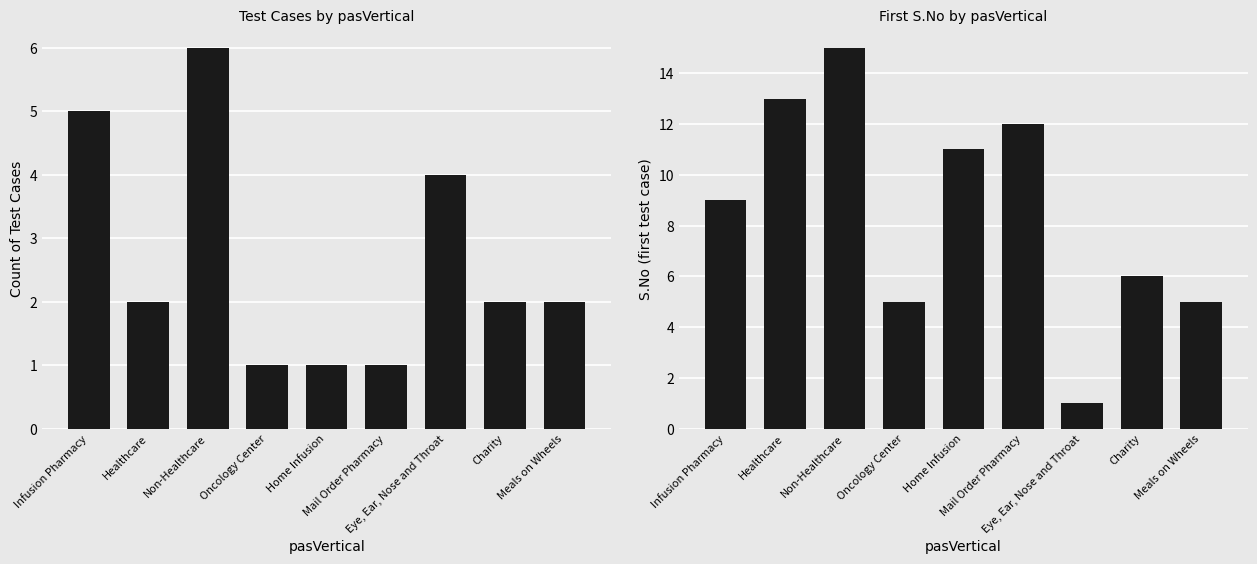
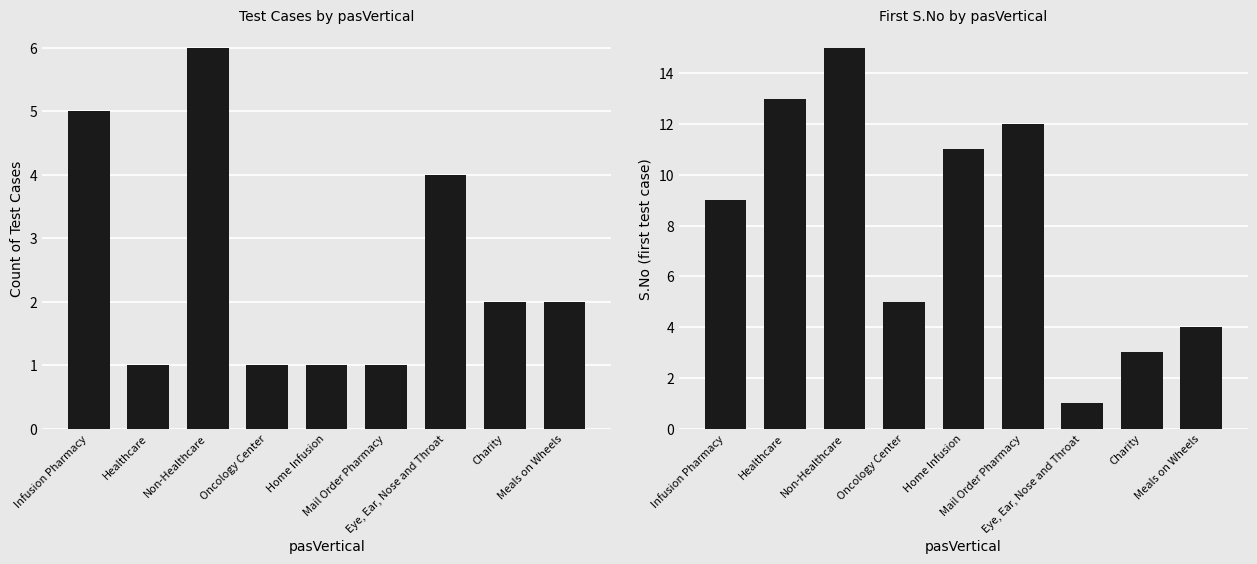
  {
    "Test Cases by pasVertical": {
      "Infusion Pharmacy": 5,
-     "Healthcare": 2,
+     "Healthcare": 1,
      "Non-Healthcare": 6,
      "Oncology Center": 1,
      "Home Infusion": 1,
      "Mail Order Pharmacy": 1,
      "Eye, Ear, Nose and Throat": 4,
      "Charity": 2,
      "Meals on Wheels": 2
    },
    "First S.No by pasVertical": {
      "Infusion Pharmacy": 9,
      "Healthcare": 13,
      "Non-Healthcare": 15,
      "Oncology Center": 5,
      "Home Infusion": 11,
      "Mail Order Pharmacy": 12,
      "Eye, Ear, Nose and Throat": 1,
-     "Charity": 6,
-     "Meals on Wheels": 5
+     "Charity": 3,
+     "Meals on Wheels": 4
    }
  }
